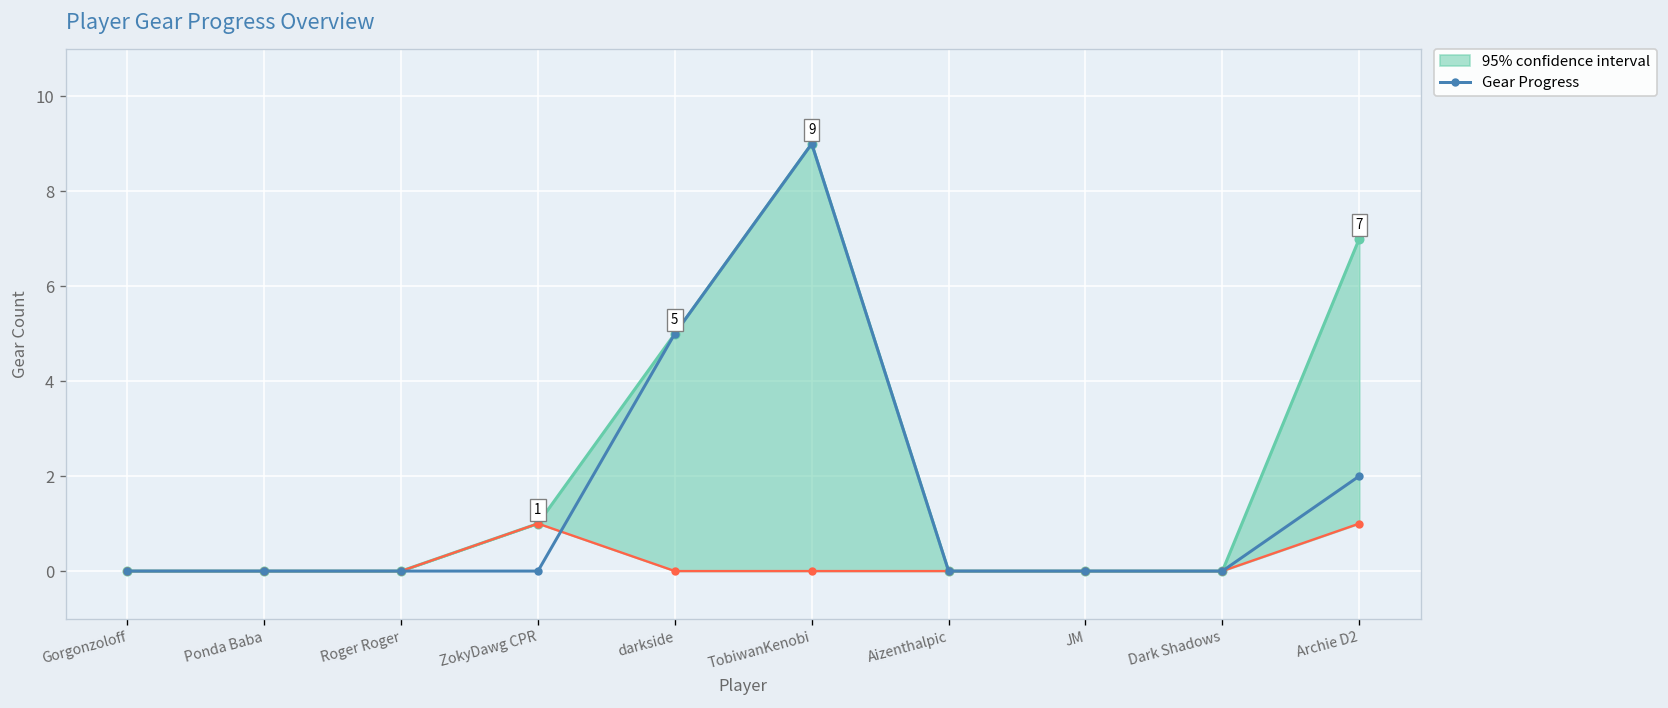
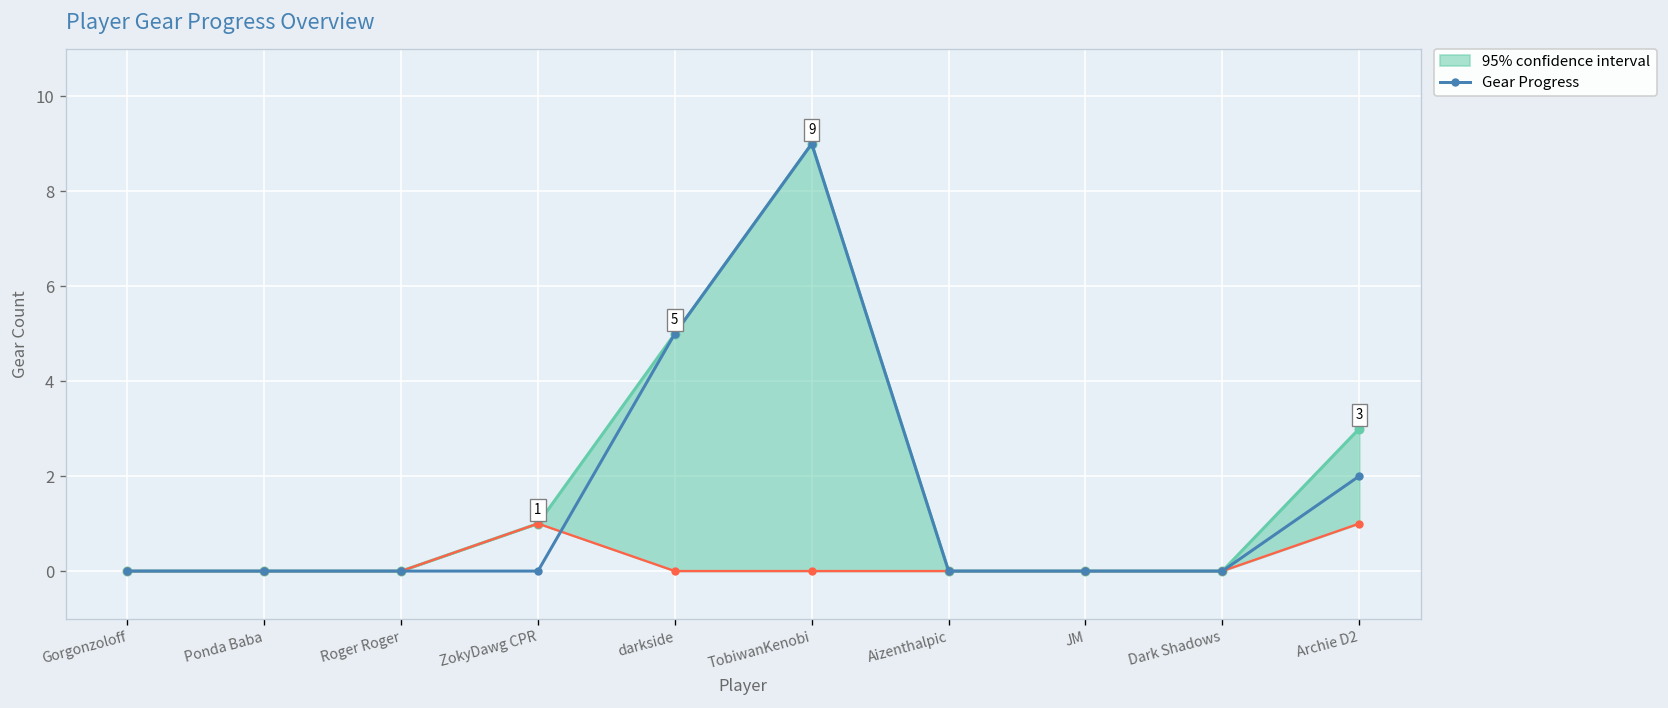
  {
    "95% confidence interval": {
-     "Archie D2": 7
+     "Archie D2": 3
    }
  }
